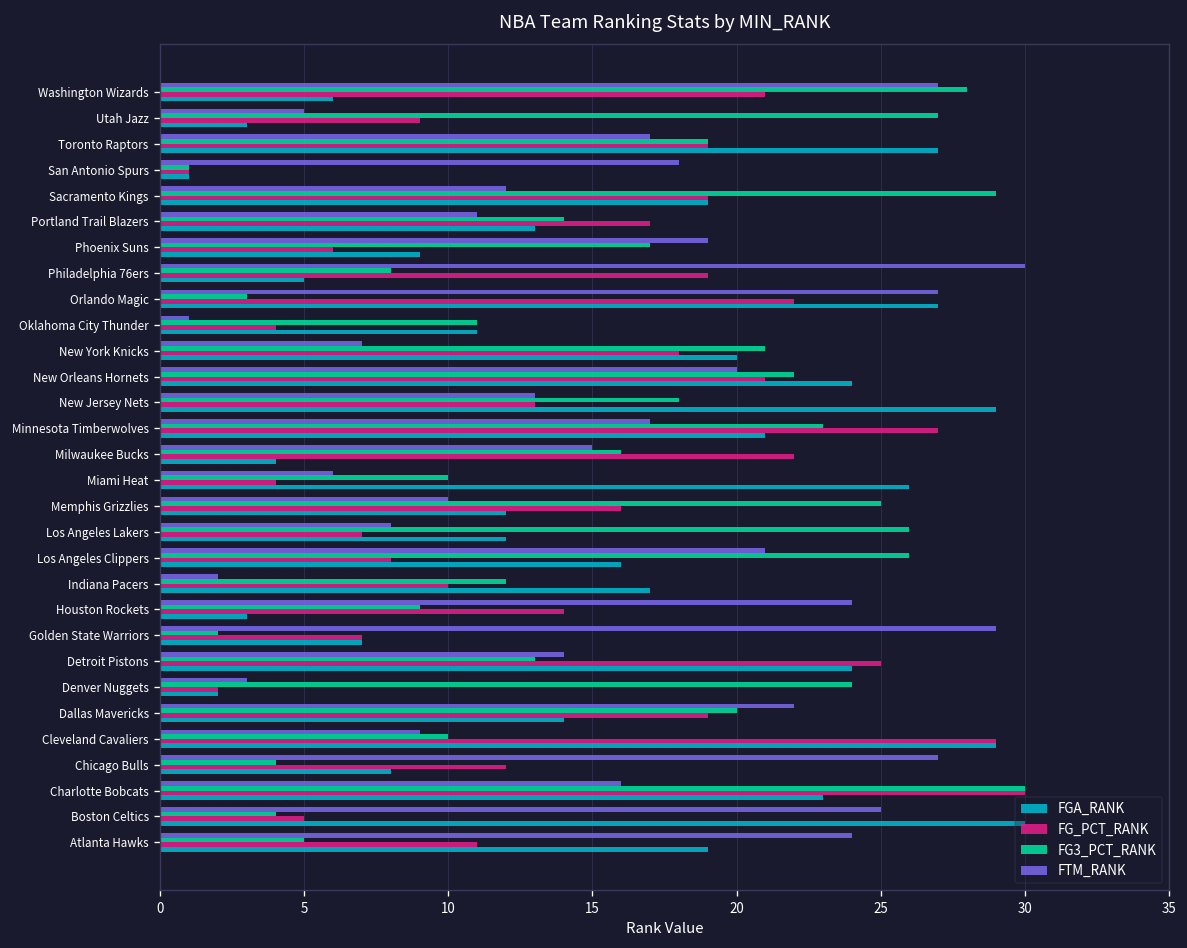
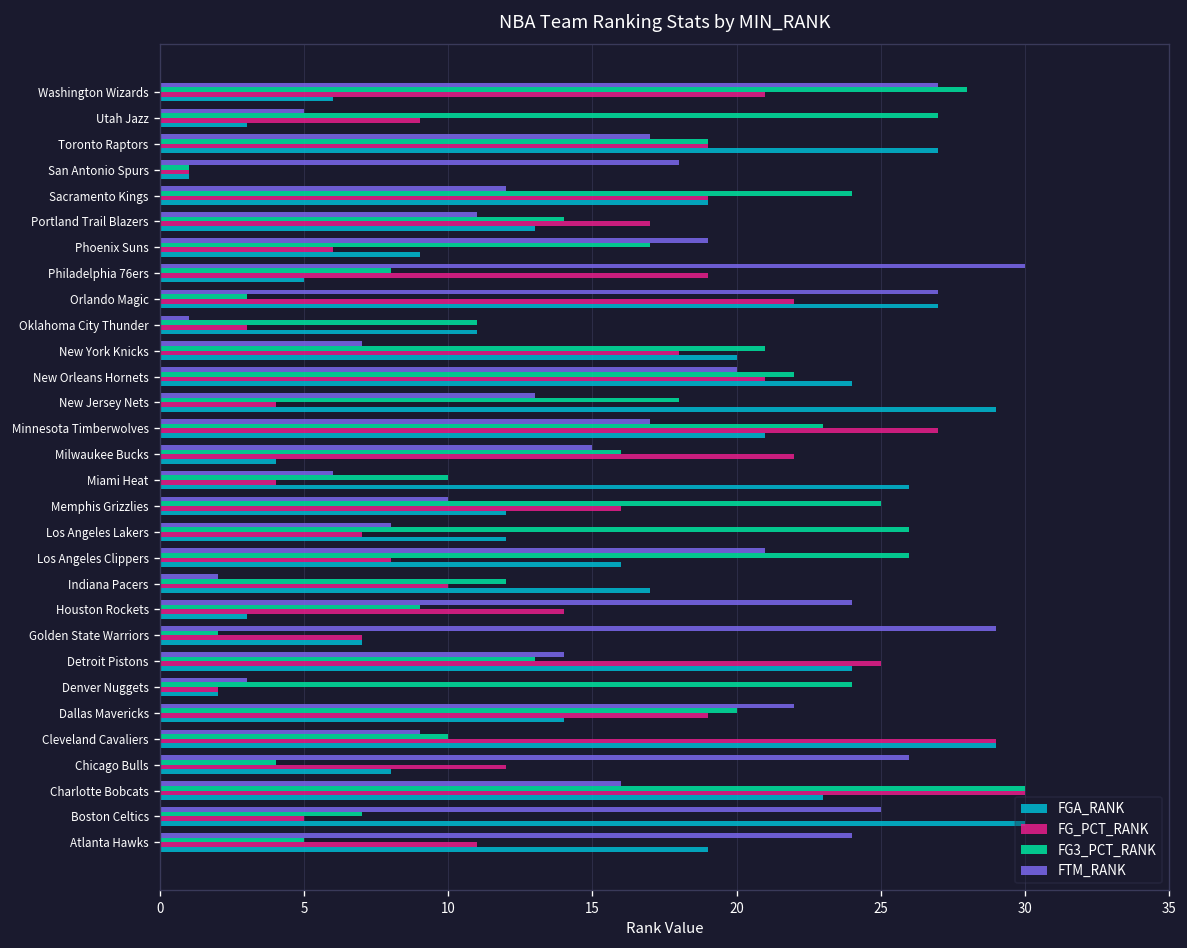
  {
    "FGA_RANK": {
      "Washington Wizards": 6,
      "Utah Jazz": 3,
      "Toronto Raptors": 27,
      "San Antonio Spurs": 1,
      "Sacramento Kings": 19,
      "Portland Trail Blazers": 13,
      "Phoenix Suns": 9,
      "Philadelphia 76ers": 5,
      "Orlando Magic": 27,
      "Oklahoma City Thunder": 11,
      "New York Knicks": 20,
      "New Orleans Hornets": 24,
      "New Jersey Nets": 29,
      "Minnesota Timberwolves": 21,
      "Milwaukee Bucks": 4,
      "Miami Heat": 26,
      "Memphis Grizzlies": 12,
      "Los Angeles Lakers": 12,
      "Los Angeles Clippers": 16,
      "Indiana Pacers": 17,
      "Houston Rockets": 3,
      "Golden State Warriors": 7,
      "Detroit Pistons": 24,
      "Denver Nuggets": 2,
      "Dallas Mavericks": 14,
      "Cleveland Cavaliers": 29,
      "Chicago Bulls": 8,
      "Charlotte Bobcats": 23,
      "Atlanta Hawks": 19
    },
    "FG_PCT_RANK": {
      "Washington Wizards": 21,
      "Utah Jazz": 9,
      "Toronto Raptors": 19,
      "San Antonio Spurs": 1,
      "Sacramento Kings": 19,
      "Portland Trail Blazers": 17,
      "Phoenix Suns": 6,
      "Philadelphia 76ers": 19,
      "Orlando Magic": 22,
-     "Oklahoma City Thunder": 4,
+     "Oklahoma City Thunder": 3,
      "New York Knicks": 18,
      "New Orleans Hornets": 21,
-     "New Jersey Nets": 13,
+     "New Jersey Nets": 4,
      "Minnesota Timberwolves": 27,
      "Milwaukee Bucks": 22,
      "Miami Heat": 4,
      "Memphis Grizzlies": 16,
      "Los Angeles Lakers": 7,
      "Los Angeles Clippers": 8,
      "Indiana Pacers": 10,
      "Houston Rockets": 14,
      "Golden State Warriors": 7,
      "Detroit Pistons": 25,
      "Denver Nuggets": 2,
      "Dallas Mavericks": 19,
      "Cleveland Cavaliers": 29,
      "Chicago Bulls": 12,
      "Charlotte Bobcats": 30,
      "Boston Celtics": 5,
      "Atlanta Hawks": 11
    },
    "FG3_PCT_RANK": {
      "Washington Wizards": 28,
      "Utah Jazz": 27,
      "Toronto Raptors": 19,
      "San Antonio Spurs": 1,
-     "Sacramento Kings": 29,
+     "Sacramento Kings": 24,
      "Portland Trail Blazers": 14,
      "Phoenix Suns": 17,
      "Philadelphia 76ers": 8,
      "Orlando Magic": 3,
      "Oklahoma City Thunder": 11,
      "New York Knicks": 21,
      "New Orleans Hornets": 22,
      "New Jersey Nets": 18,
      "Minnesota Timberwolves": 23,
      "Milwaukee Bucks": 16,
      "Miami Heat": 10,
      "Memphis Grizzlies": 25,
      "Los Angeles Lakers": 26,
      "Los Angeles Clippers": 26,
      "Indiana Pacers": 12,
      "Houston Rockets": 9,
      "Golden State Warriors": 2,
      "Detroit Pistons": 13,
      "Denver Nuggets": 24,
      "Dallas Mavericks": 20,
      "Cleveland Cavaliers": 10,
      "Chicago Bulls": 4,
      "Charlotte Bobcats": 30,
-     "Boston Celtics": 4,
+     "Boston Celtics": 7,
      "Atlanta Hawks": 5
    },
    "FTM_RANK": {
      "Washington Wizards": 27,
      "Utah Jazz": 5,
      "Toronto Raptors": 17,
      "San Antonio Spurs": 18,
      "Sacramento Kings": 12,
      "Portland Trail Blazers": 11,
      "Phoenix Suns": 19,
      "Philadelphia 76ers": 30,
      "Orlando Magic": 27,
      "Oklahoma City Thunder": 1,
      "New York Knicks": 7,
      "New Orleans Hornets": 20,
      "New Jersey Nets": 13,
      "Minnesota Timberwolves": 17,
      "Milwaukee Bucks": 15,
      "Miami Heat": 6,
      "Memphis Grizzlies": 10,
      "Los Angeles Lakers": 8,
      "Los Angeles Clippers": 21,
      "Indiana Pacers": 2,
      "Houston Rockets": 24,
      "Golden State Warriors": 29,
      "Detroit Pistons": 14,
      "Denver Nuggets": 3,
      "Dallas Mavericks": 22,
      "Cleveland Cavaliers": 9,
-     "Chicago Bulls": 27,
+     "Chicago Bulls": 26,
      "Charlotte Bobcats": 16,
      "Boston Celtics": 25,
      "Atlanta Hawks": 24
    }
  }
